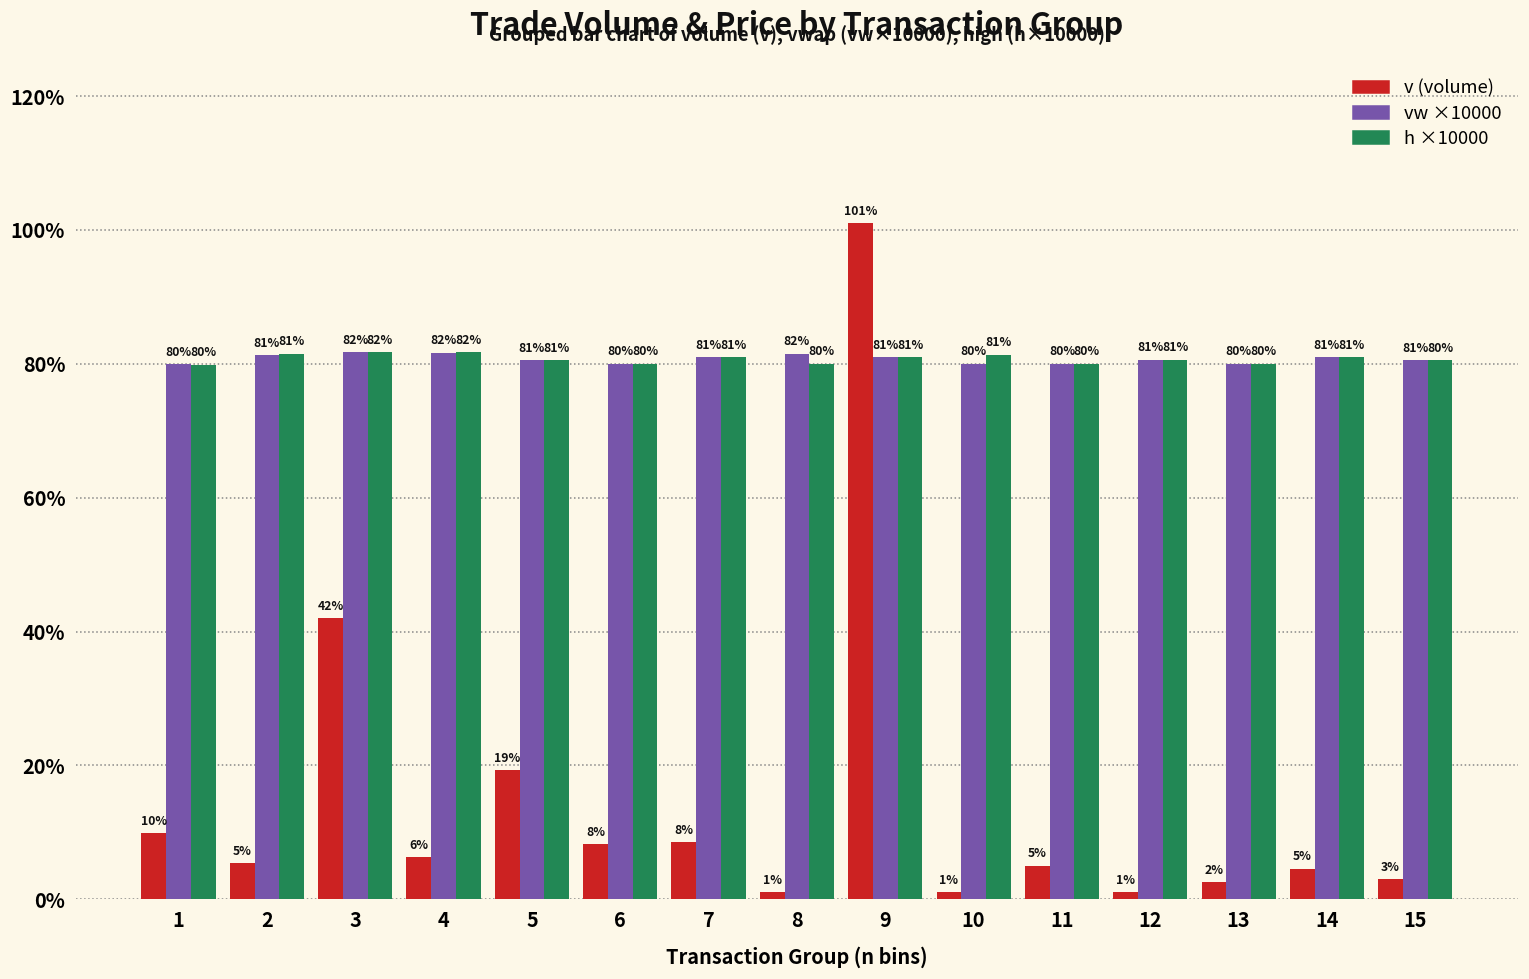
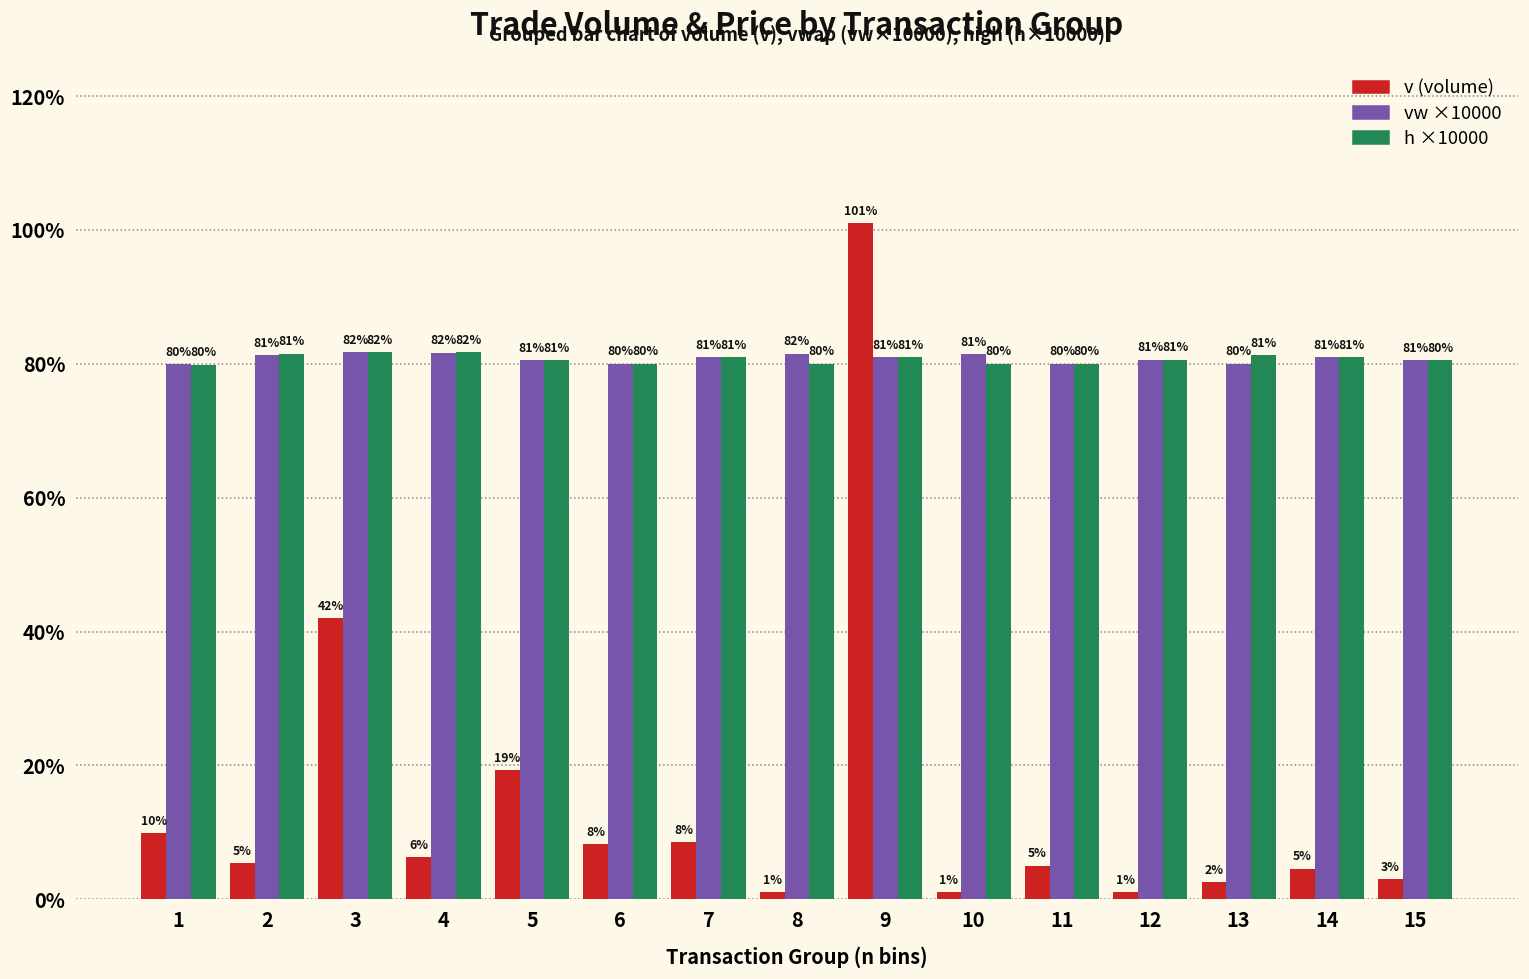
  {
    "vw ×10000": {
-     "10": "80%"
+     "10": "81%"
    },
    "h ×10000": {
-     "10": "81%",
-     "13": "80%"
+     "10": "80%",
+     "13": "81%"
    }
  }
